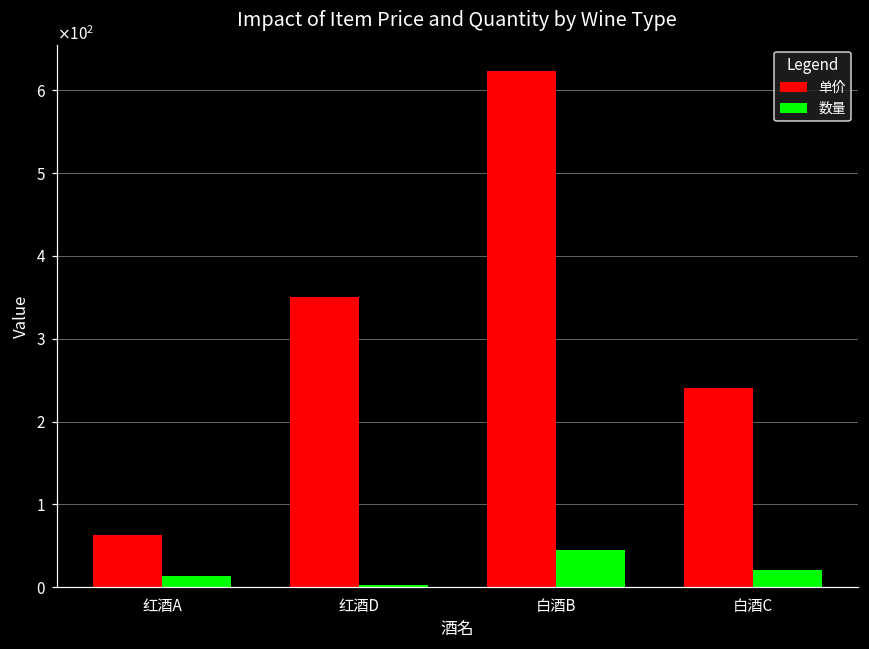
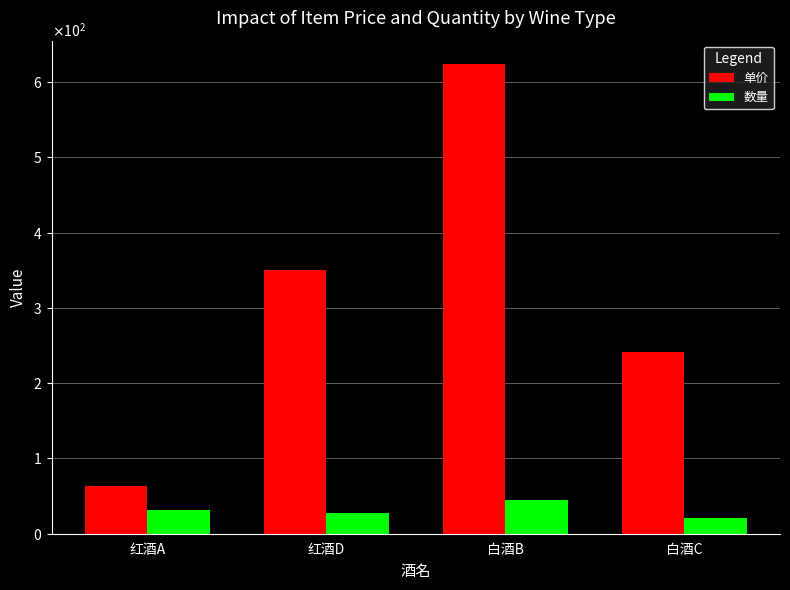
  {
    "单价": {
      "红酒A": 60,
      "红酒D": 350,
      "白酒B": 620,
      "白酒C": 240
    },
    "数量": {
-     "红酒A": 10,
-     "红酒D": 0,
+     "红酒A": 30,
+     "红酒D": 30,
      "白酒B": 50,
      "白酒C": 20
    }
  }
